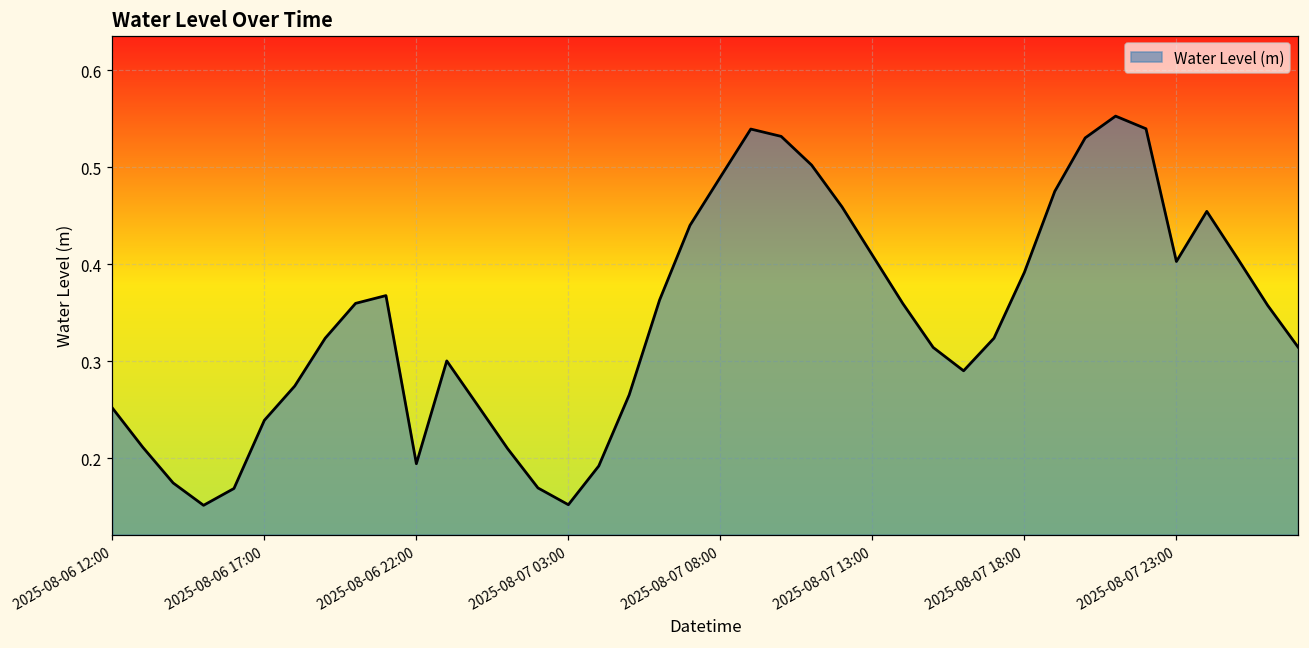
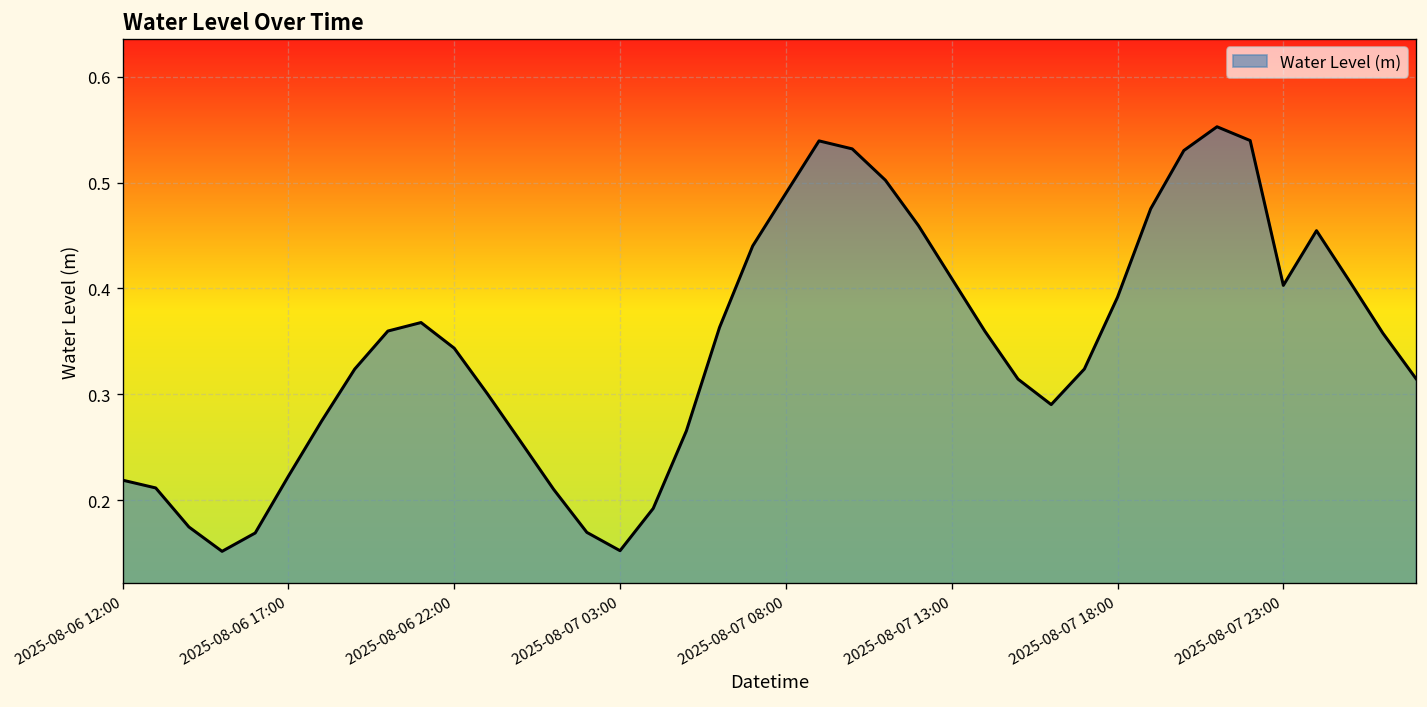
  {
-   "2025-08-06 12:00": 0.25,
-   "2025-08-06 17:00": 0.24,
-   "2025-08-06 22:00": 0.19,
+   "2025-08-06 12:00": 0.22,
+   "2025-08-06 17:00": 0.22,
+   "2025-08-06 22:00": 0.34,
    "2025-08-07 03:00": 0.15,
    "2025-08-07 08:00": 0.49,
    "2025-08-07 13:00": 0.41,
    "2025-08-07 18:00": 0.39,
    "2025-08-07 23:00": 0.40
  }
